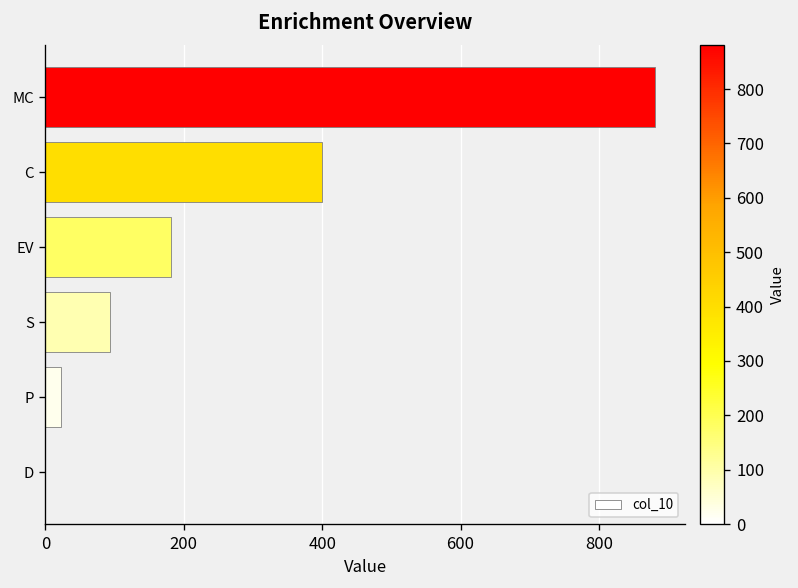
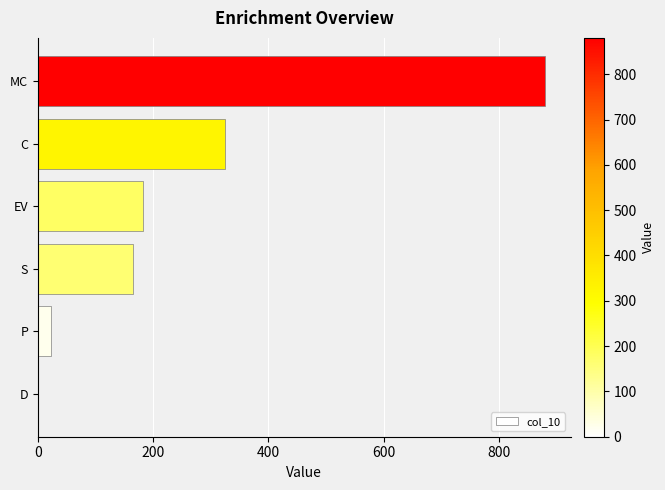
  {
    "MC": 880,
-   "C": 400,
+   "C": 330,
    "EV": 180,
-   "S": 90,
+   "S": 160,
    "P": 20,
    "D": 0
  }
